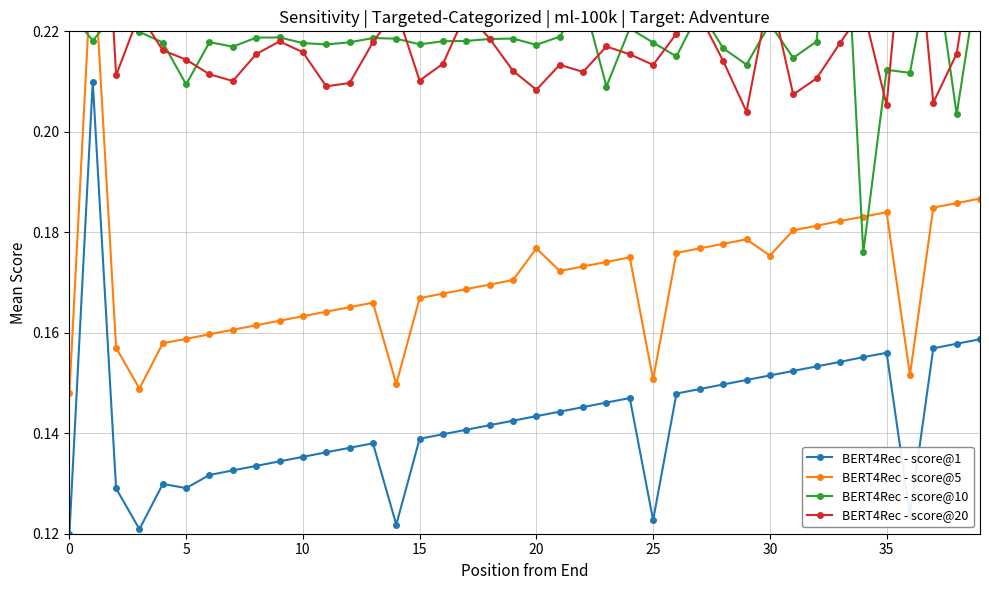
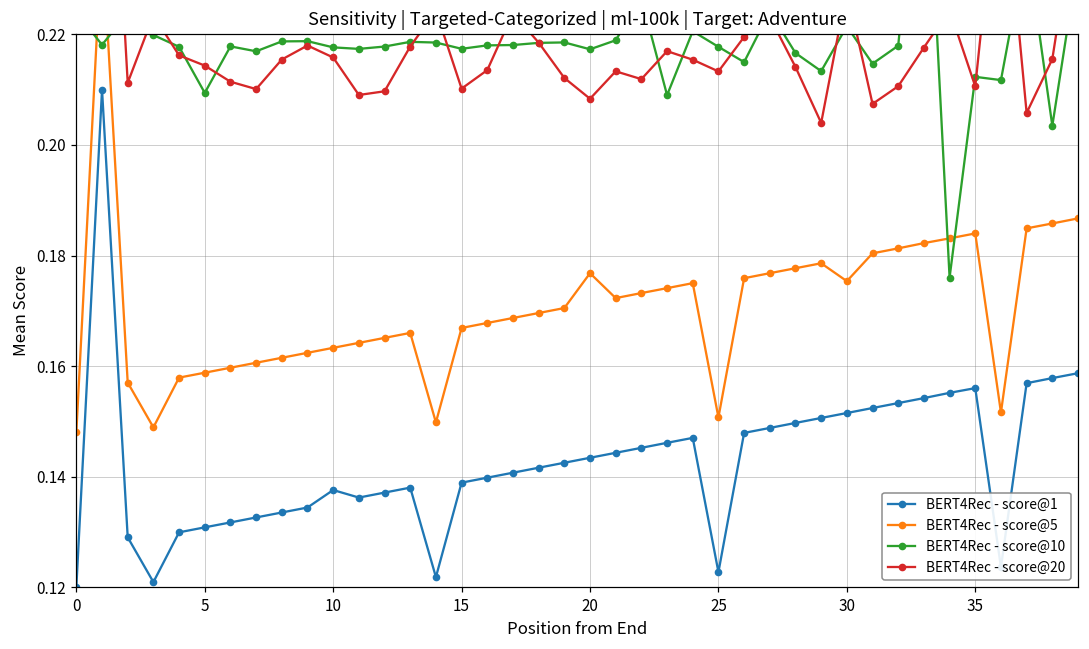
  {
    "BERT4Rec - score@1": {
      "0": 0.120,
-     "5": 0.129,
-     "10": 0.135,
+     "5": 0.131,
+     "10": 0.138,
      "15": 0.139,
      "20": 0.143,
      "25": 0.123,
      "30": 0.151,
      "35": 0.156
    },
    "BERT4Rec - score@5": {
      "0": 0.148,
      "5": 0.159,
      "10": 0.163,
      "15": 0.167,
      "20": 0.177,
      "25": 0.151,
      "30": 0.175,
      "35": 0.184
    },
    "BERT4Rec - score@10": {
      "5": 0.209,
      "10": 0.218,
      "15": 0.217,
      "20": 0.217,
      "25": 0.218,
      "35": 0.212
    },
    "BERT4Rec - score@20": {
      "5": 0.214,
      "10": 0.216,
      "15": 0.210,
      "20": 0.208,
      "25": 0.213,
-     "35": 0.205
+     "35": 0.211
    }
  }
